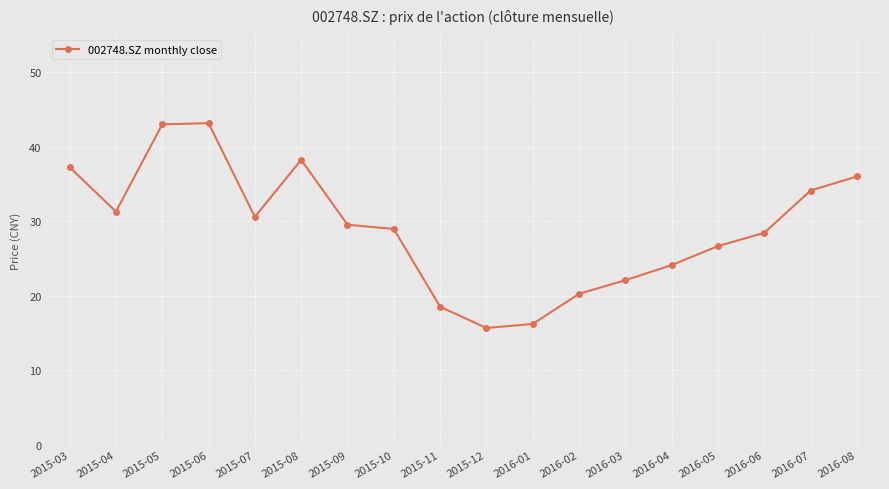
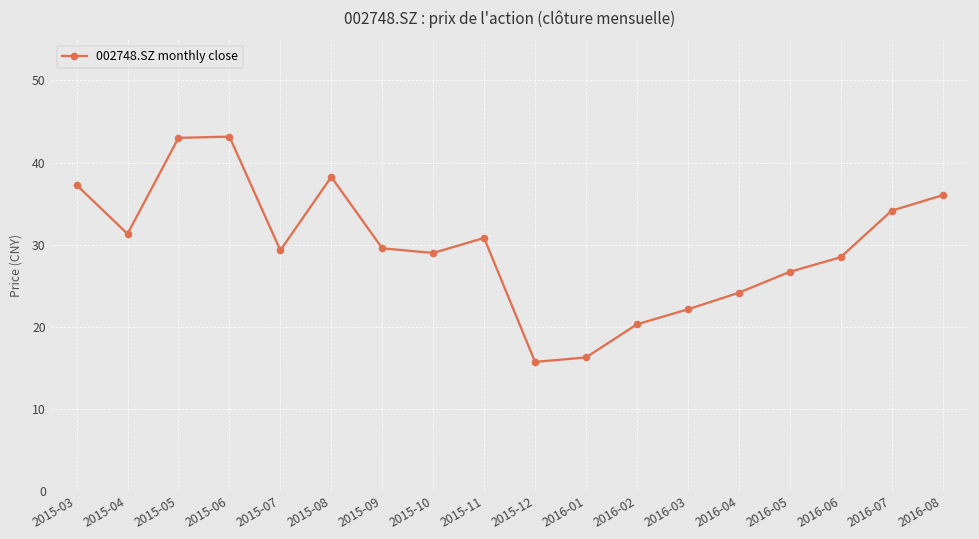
  {
    "2015-03": 37,
    "2015-04": 31,
    "2015-05": 43,
    "2015-06": 43,
-   "2015-07": 31,
+   "2015-07": 29,
    "2015-08": 38,
    "2015-09": 30,
    "2015-10": 29,
-   "2015-11": 19,
+   "2015-11": 31,
    "2015-12": 16,
    "2016-01": 16,
    "2016-02": 20,
    "2016-03": 22,
    "2016-04": 24,
    "2016-05": 27,
    "2016-06": 28,
    "2016-07": 34,
    "2016-08": 36
  }
